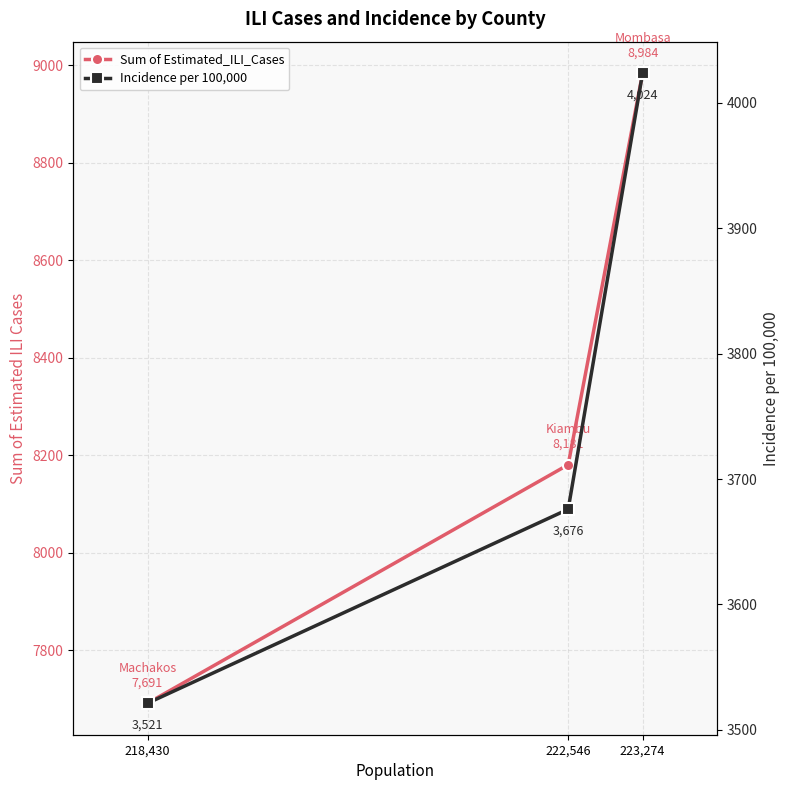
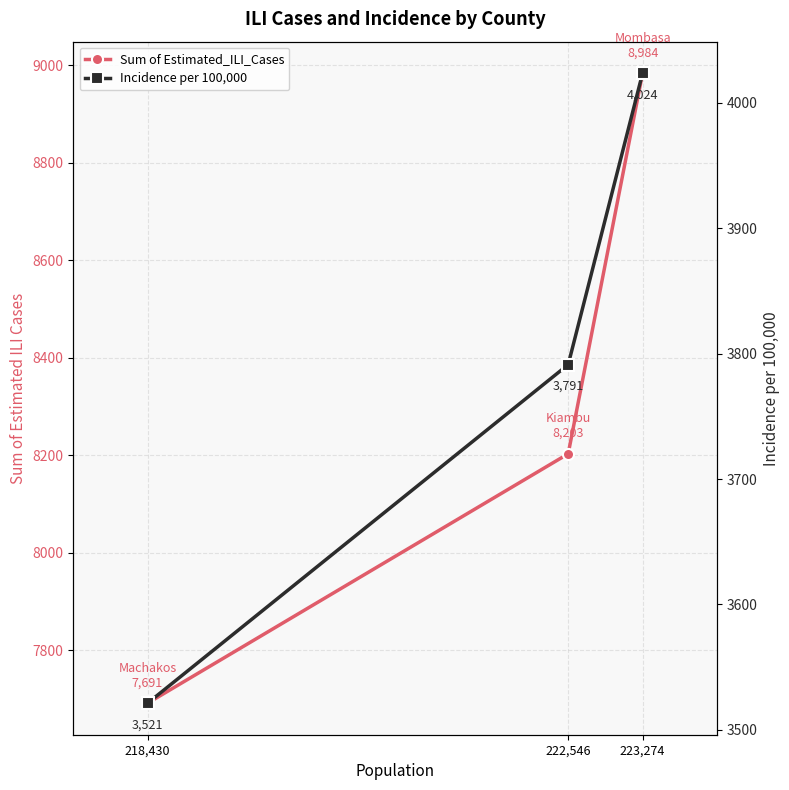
  {
    "Sum of Estimated_ILI_Cases": {
      "218,430": "7,691",
-     "222,546": "8,181",
+     "222,546": "8,203",
      "223,274": "8,984"
    },
    "Incidence per 100,000": {
      "218,430": "3,521",
-     "222,546": "3,676",
+     "222,546": "3,791",
      "223,274": "4,024"
    }
  }
